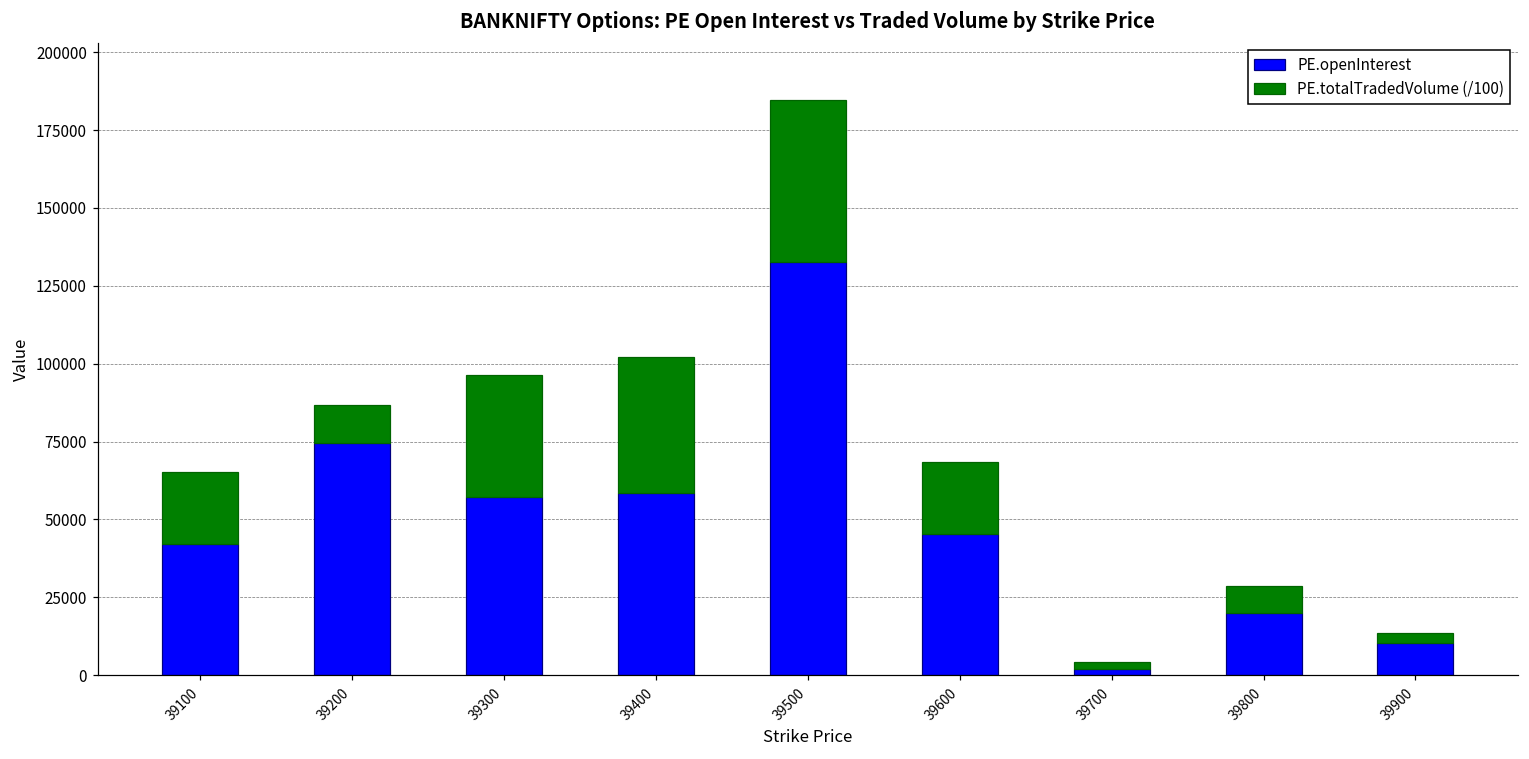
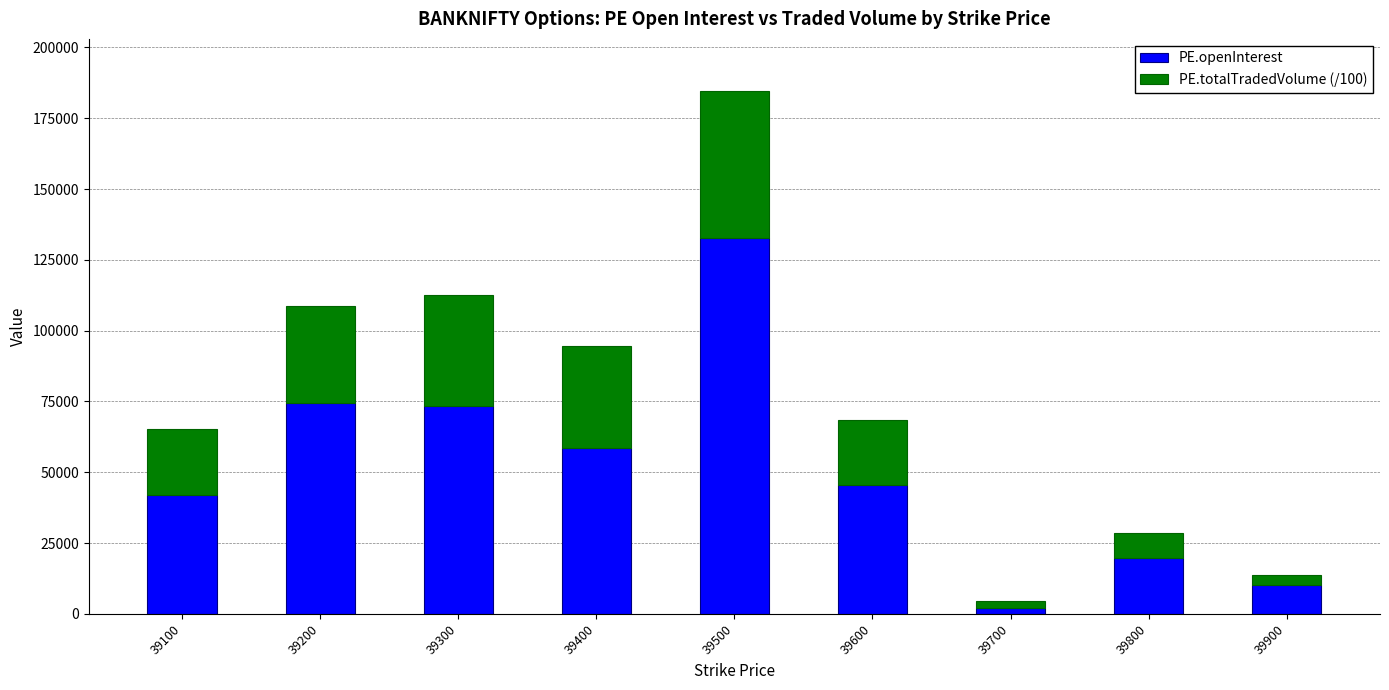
  {
    "PE.openInterest": {
      "39100": 42000,
      "39200": 74000,
-     "39300": 57000,
+     "39300": 73000,
      "39400": 59000,
      "39500": 133000,
      "39600": 45000,
      "39700": 2000,
      "39800": 20000,
      "39900": 10000
    },
    "PE.totalTradedVolume (/100)": {
      "39100": 23000,
-     "39200": 12000,
+     "39200": 34000,
      "39300": 39000,
-     "39400": 44000,
+     "39400": 36000,
      "39500": 52000,
      "39600": 23000,
      "39700": 2000,
      "39800": 9000,
      "39900": 3000
    }
  }
